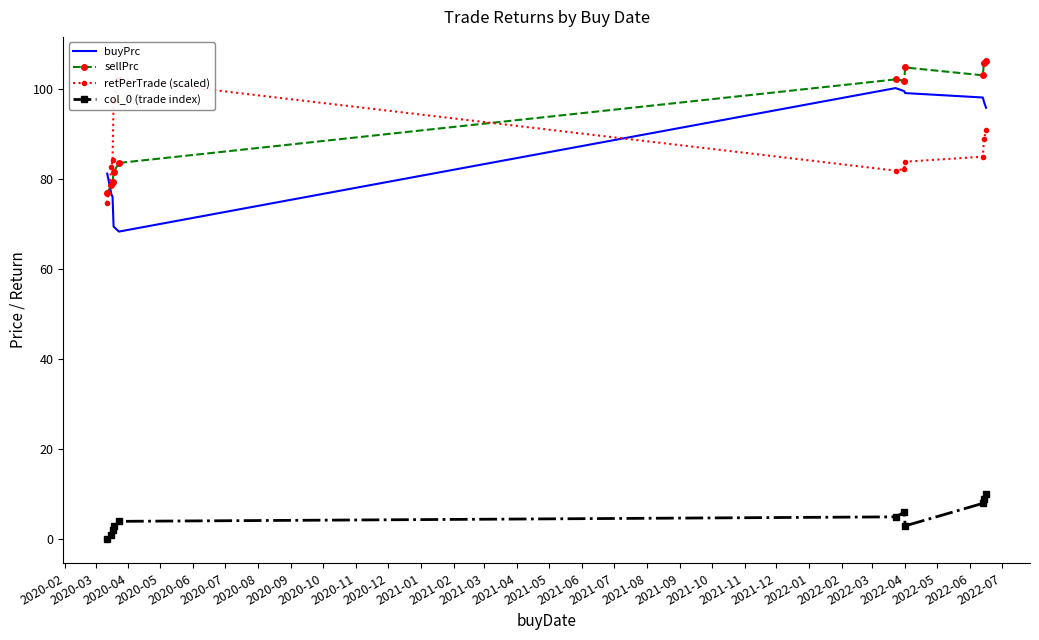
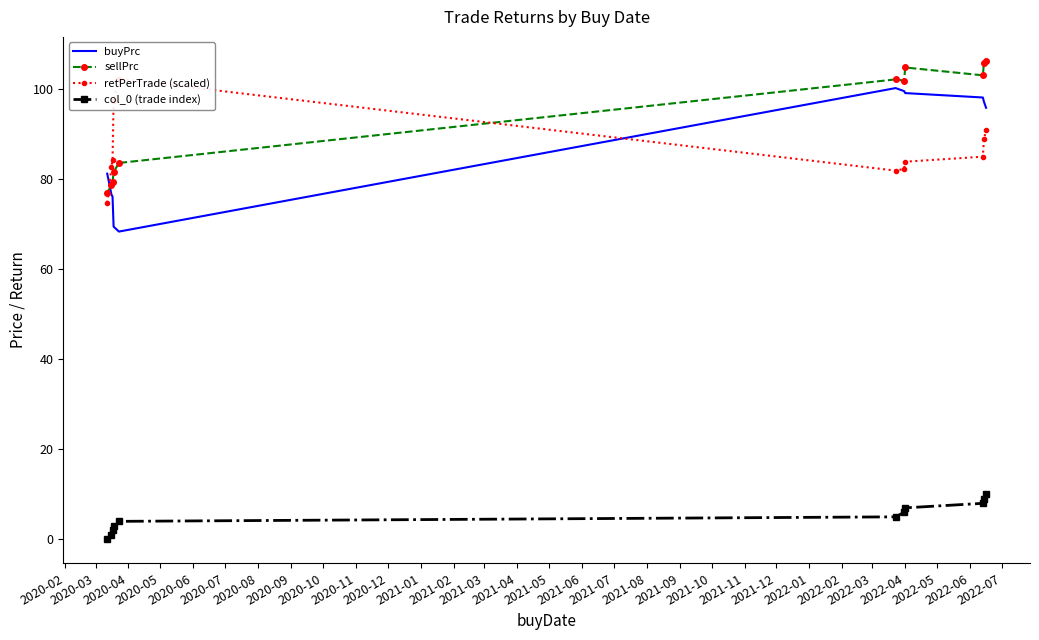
  {
    "buyPrc": {
      "2022-04": 99
    },
    "sellPrc": {
      "2022-04": 105
    },
    "retPerTrade (scaled)": {
      "2022-04": 84
    },
    "col_0 (trade index)": {
-     "2022-04": 3
+     "2022-04": 7
    }
  }
